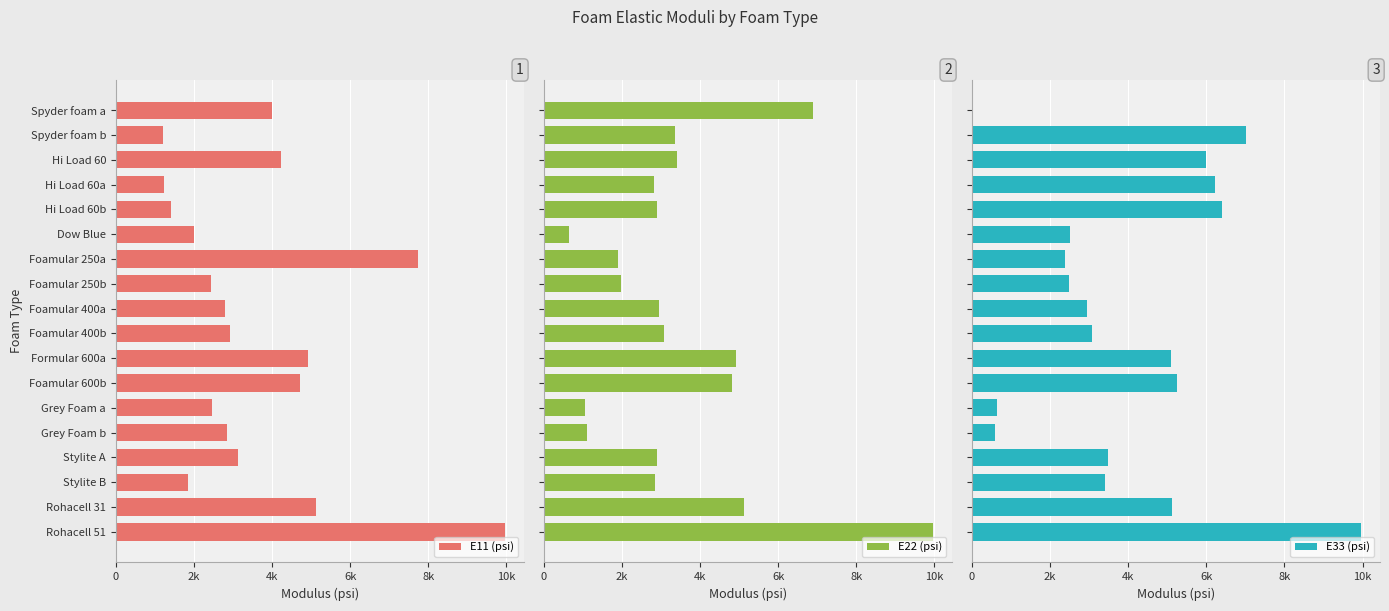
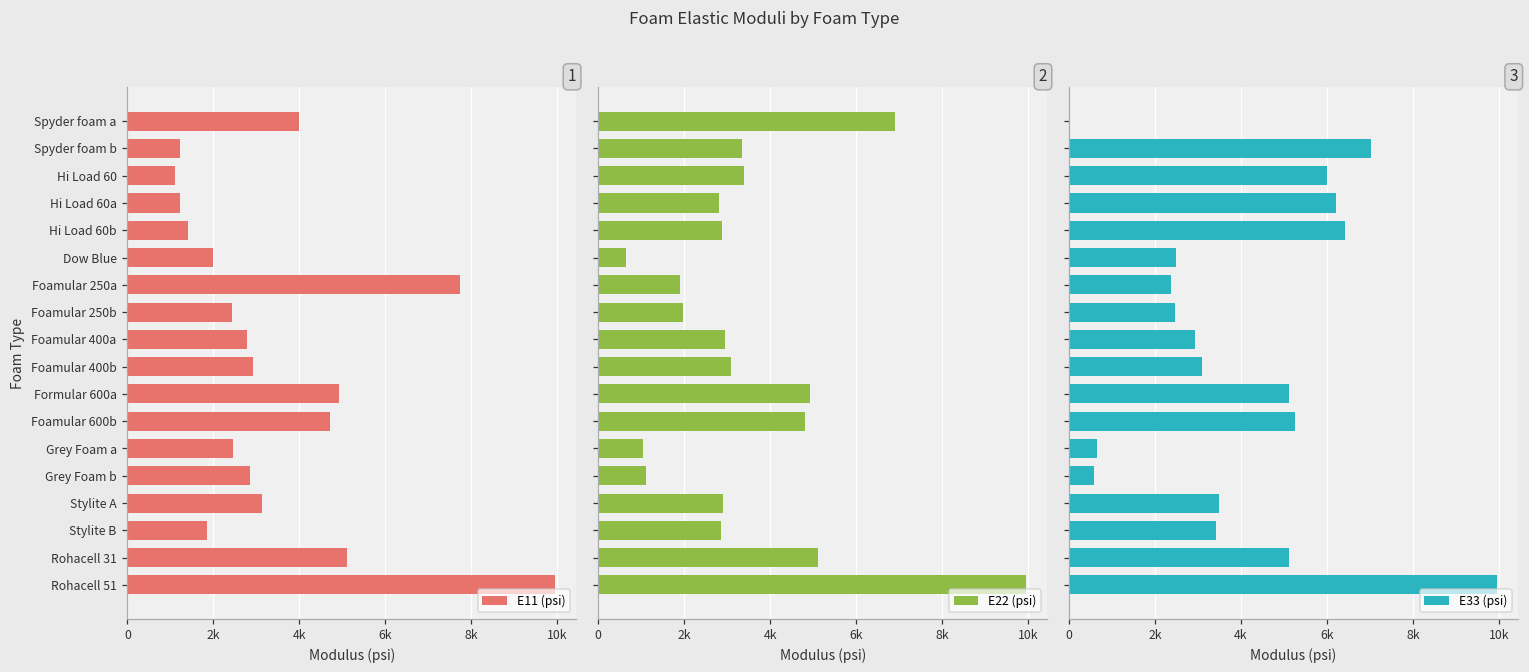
  {
    "1": {
      "Spyder foam a": 4000,
      "Spyder foam b": 1200,
-     "Hi Load 60": 4200,
+     "Hi Load 60": 1100,
      "Hi Load 60a": 1200,
      "Hi Load 60b": 1400,
      "Dow Blue": 2000,
      "Foamular 250a": 7700,
      "Foamular 250b": 2400,
      "Foamular 400a": 2800,
      "Foamular 400b": 2900,
      "Formular 600a": 4900,
      "Foamular 600b": 4700,
      "Grey Foam a": 2500,
      "Grey Foam b": 2800,
      "Stylite A": 3100,
      "Stylite B": 1800,
      "Rohacell 31": 5100,
      "Rohacell 51": 10000
    }
  }
